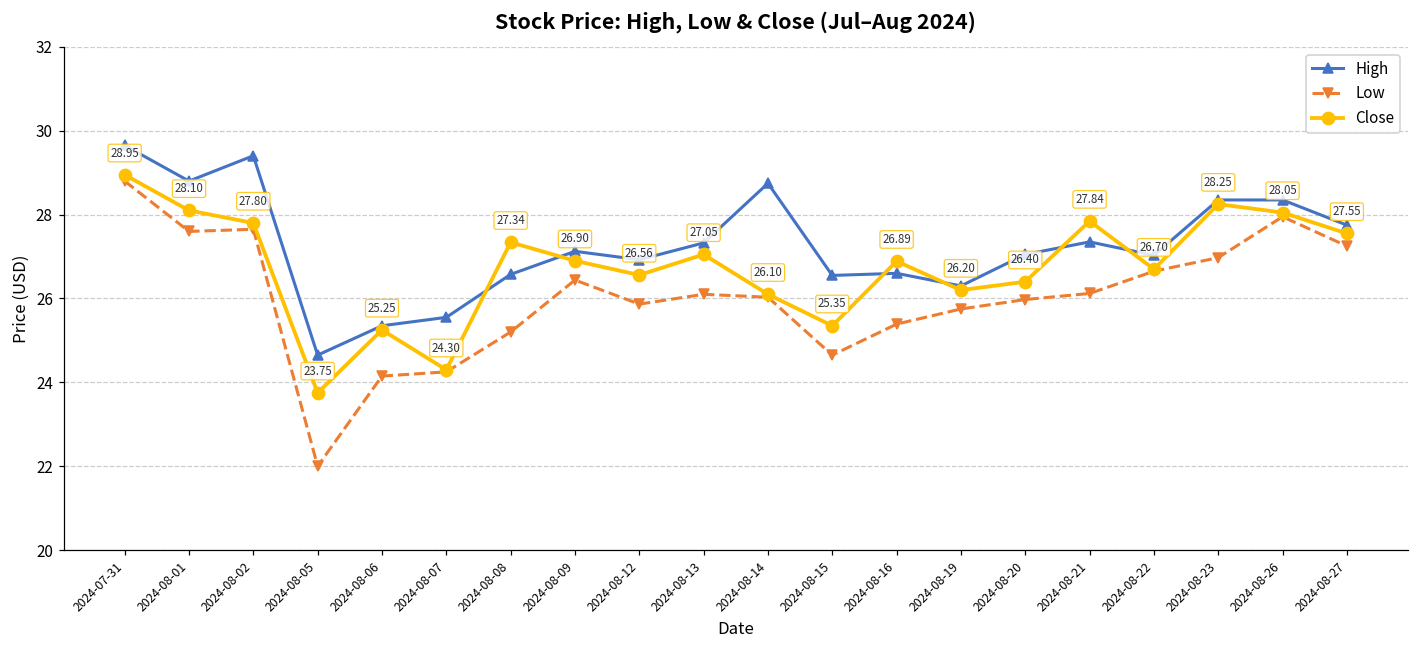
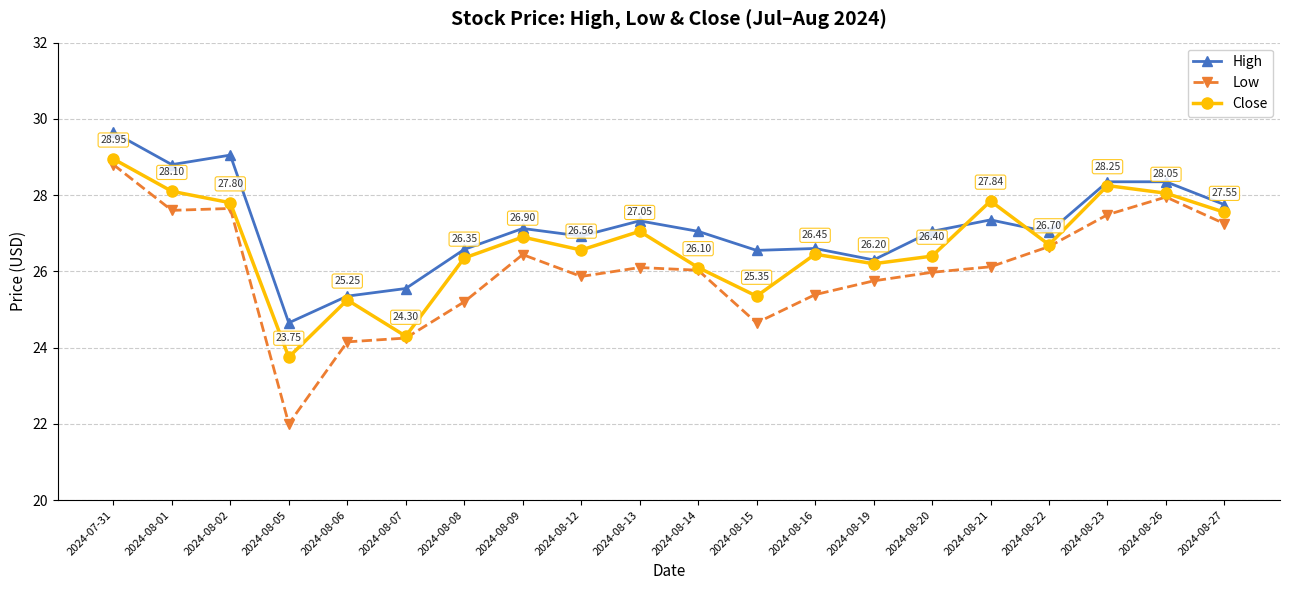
  {
    "High": {
-     "2024-08-02": 29.4,
+     "2024-08-02": 29.0,
      "2024-08-07": 25.5,
-     "2024-08-14": 28.7,
+     "2024-08-14": 27.0,
      "2024-08-15": 26.5,
      "2024-08-21": 27.4
    },
    "Low": {
      "2024-07-31": 28.8,
      "2024-08-01": 27.6,
      "2024-08-02": 27.6,
      "2024-08-05": 22.0,
      "2024-08-06": 24.1,
      "2024-08-08": 25.2,
      "2024-08-09": 26.4,
      "2024-08-12": 25.9,
      "2024-08-13": 26.1,
      "2024-08-14": 26.0,
      "2024-08-15": 24.6,
      "2024-08-16": 25.4,
      "2024-08-19": 25.8,
      "2024-08-20": 26.0,
      "2024-08-21": 26.1,
-     "2024-08-23": 27.0,
+     "2024-08-23": 27.5,
      "2024-08-26": 28.0,
      "2024-08-27": 27.3
    },
    "Close": {
-     "2024-08-08": 27.34,
-     "2024-08-16": 26.89
+     "2024-08-08": 26.35,
+     "2024-08-16": 26.45
    }
  }
